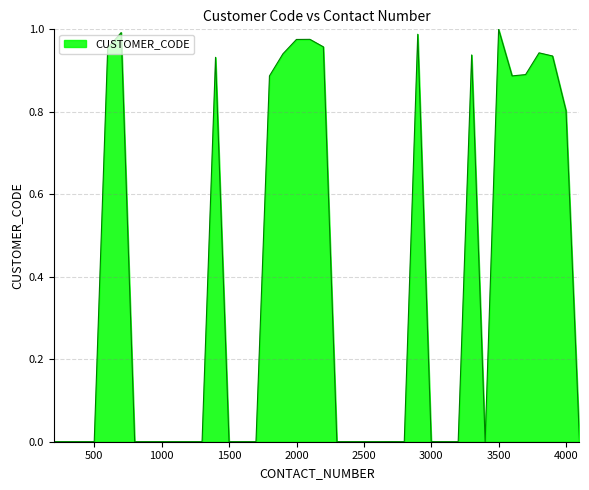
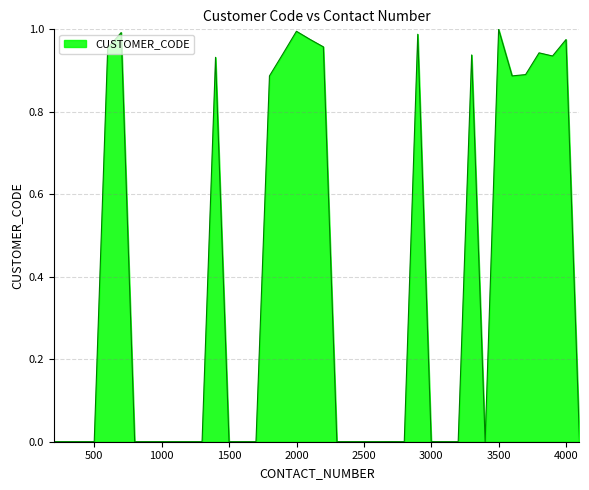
  {
    "500": 0.00,
    "1000": 0.00,
    "1500": 0.00,
-   "2000": 0.98,
+   "2000": 1.00,
    "2500": 0.00,
    "3000": 0.00,
    "3500": 1.00,
-   "4000": 0.80
+   "4000": 0.98
  }
